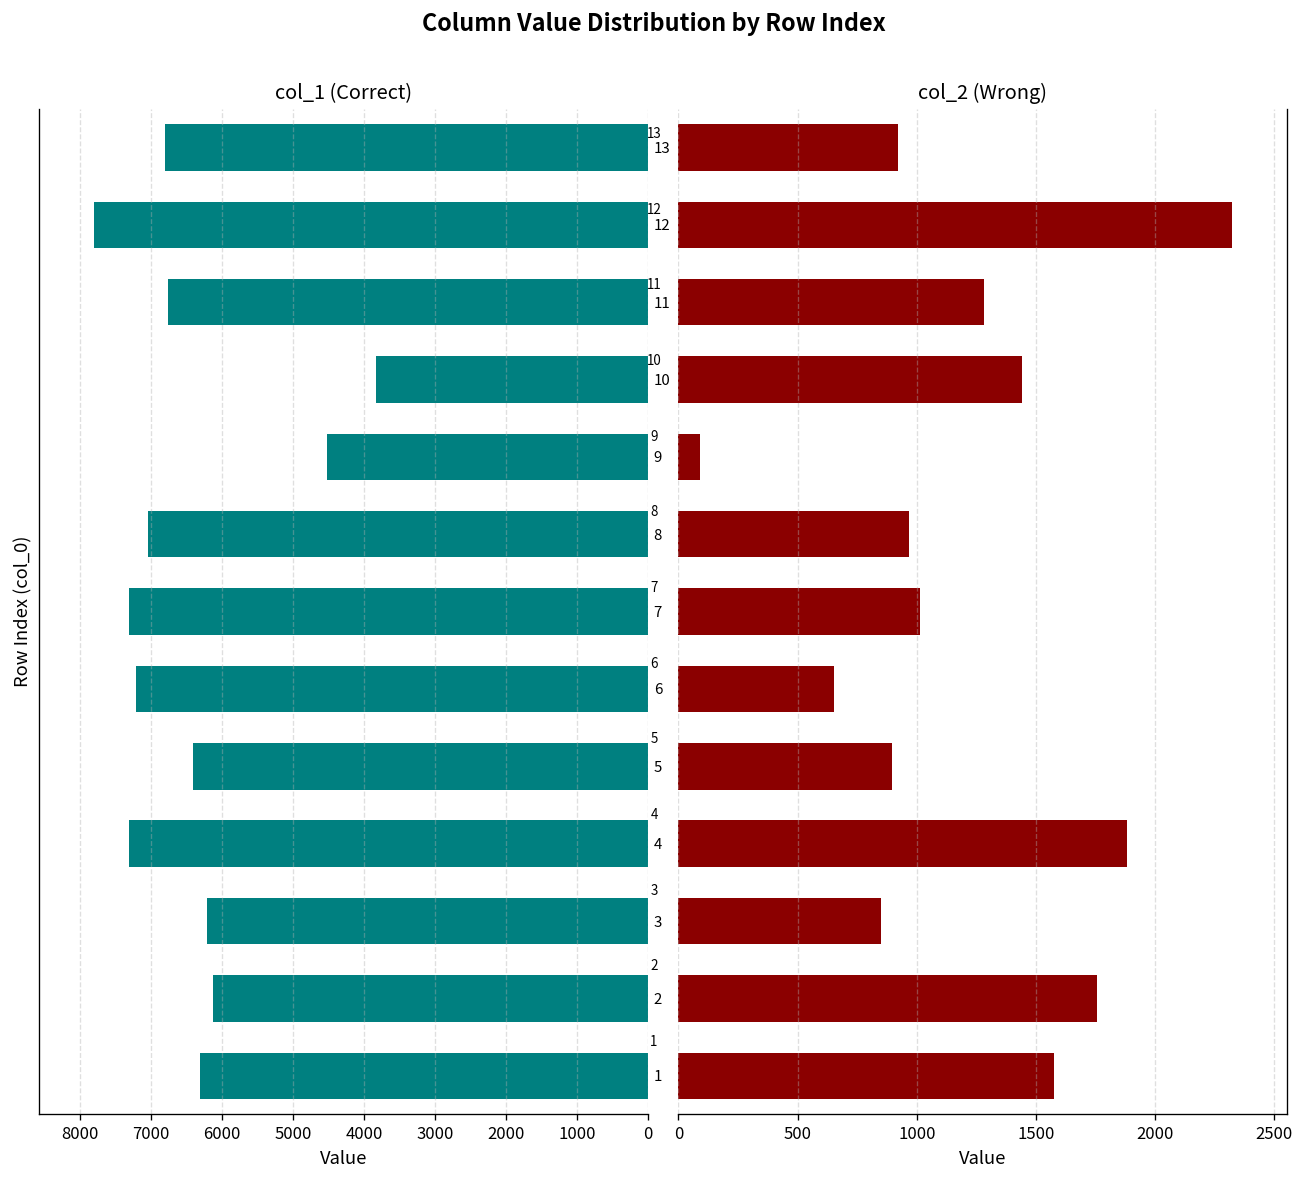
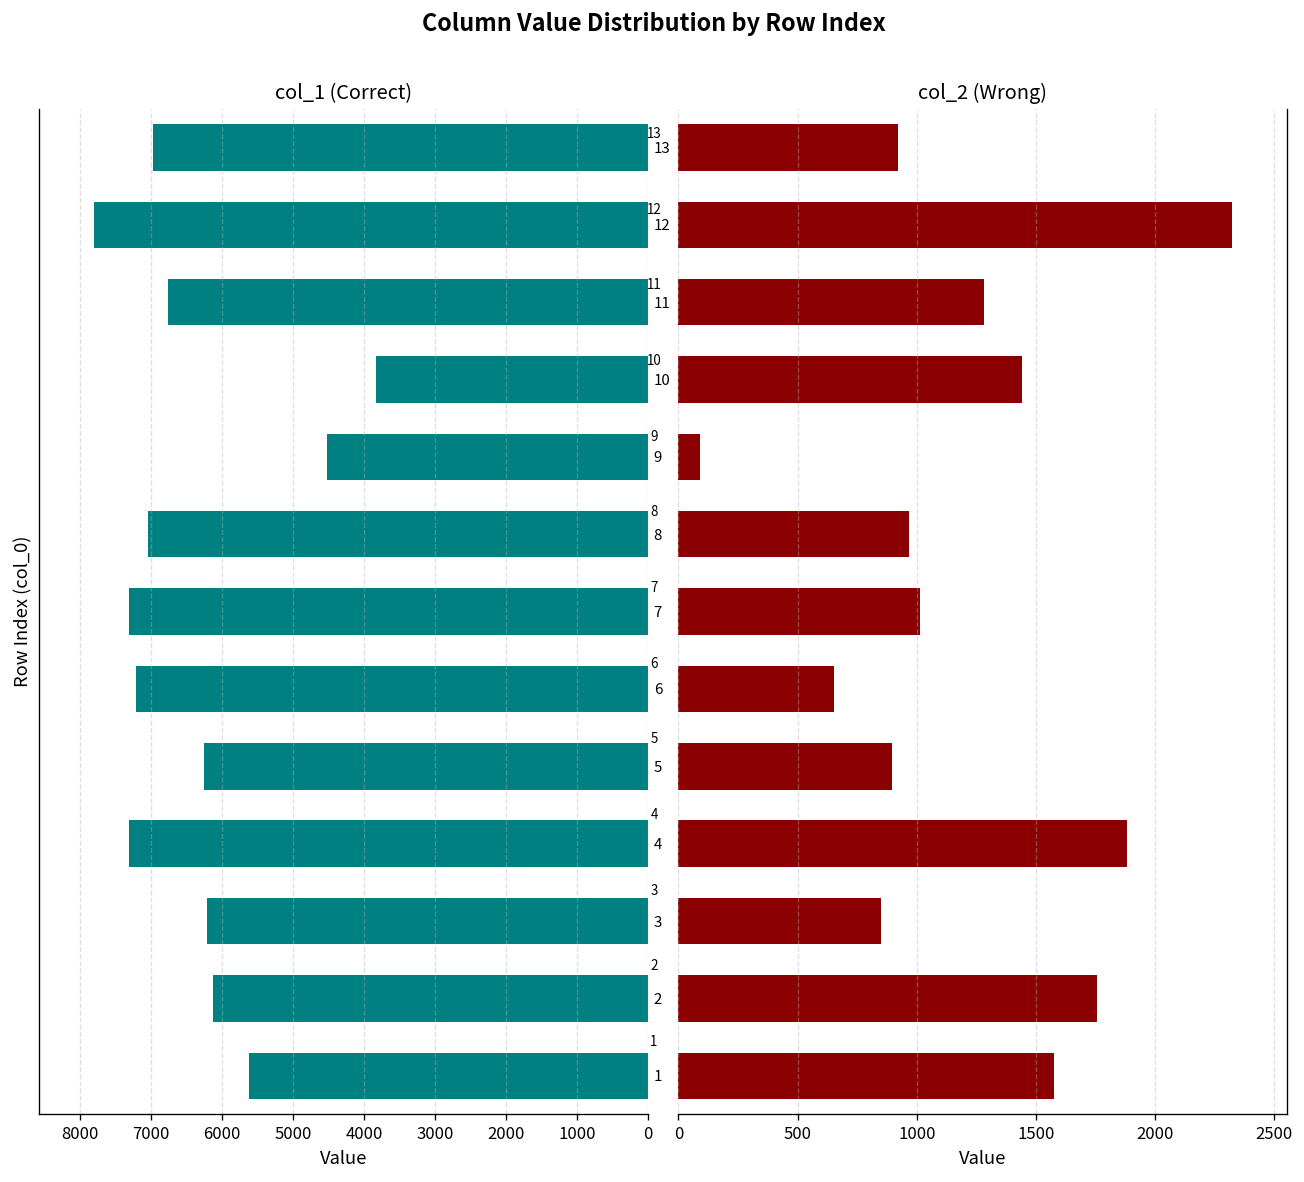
  {
    "col_1 (Correct)": {
-     "13": 6800,
+     "13": 7000,
      "12": 7800,
      "11": 6800,
      "10": 3800,
      "9": 4500,
      "8": 7000,
      "7": 7300,
      "6": 7200,
-     "5": 6400,
+     "5": 6300,
      "4": 7300,
      "3": 6200,
      "2": 6100,
-     "1": 6300
+     "1": 5600
    }
  }
